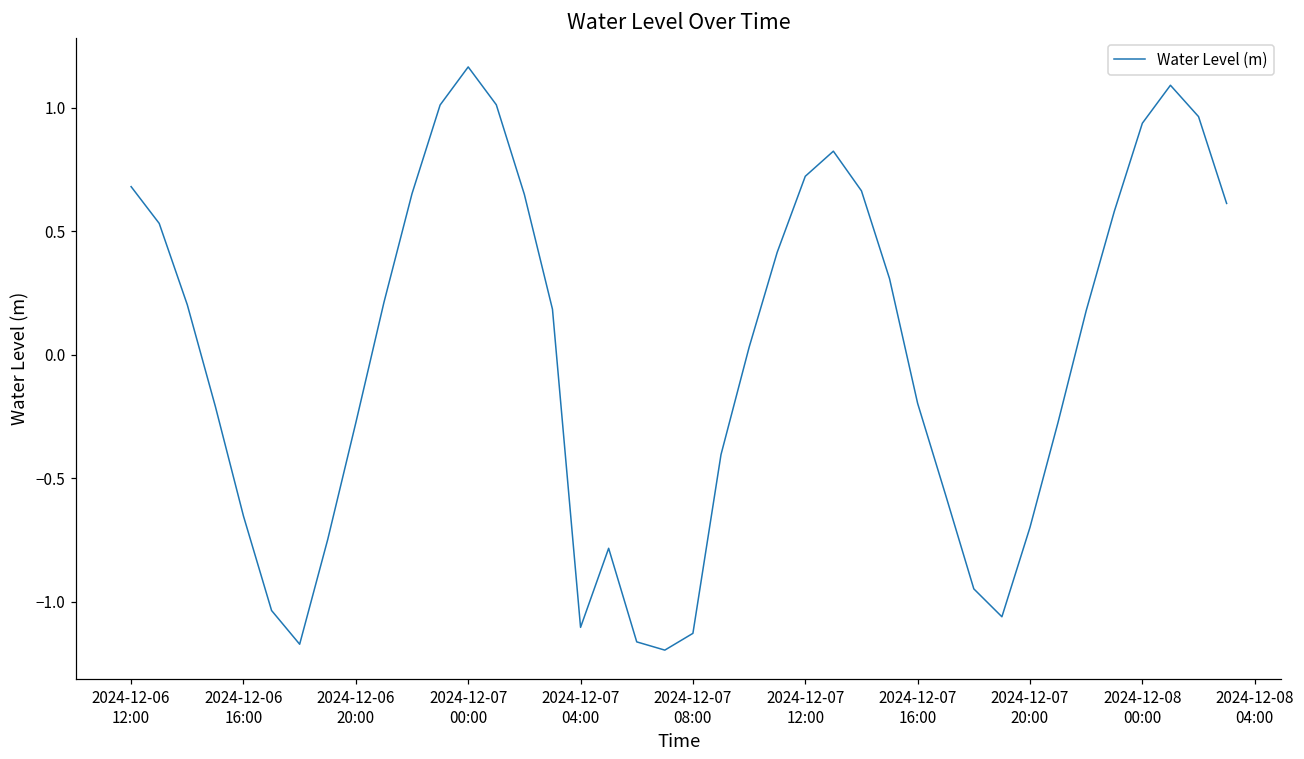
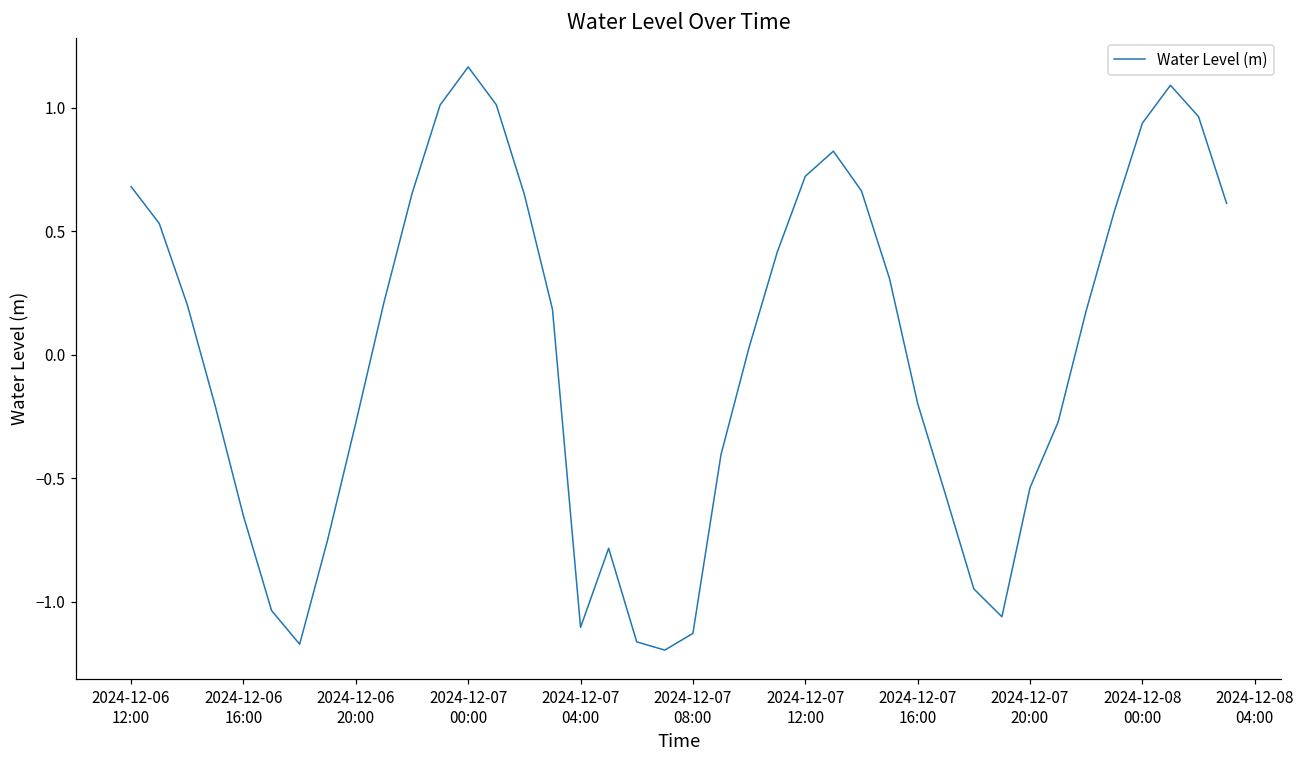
  {
    "2024-12-06 12:00": 0.68,
    "2024-12-06 16:00": -0.65,
    "2024-12-06 20:00": -0.27,
    "2024-12-07 00:00": 1.17,
    "2024-12-07 04:00": -1.10,
    "2024-12-07 08:00": -1.13,
    "2024-12-07 12:00": 0.72,
    "2024-12-07 16:00": -0.20,
-   "2024-12-07 20:00": -0.70,
+   "2024-12-07 20:00": -0.54,
    "2024-12-08 00:00": 0.94
  }
